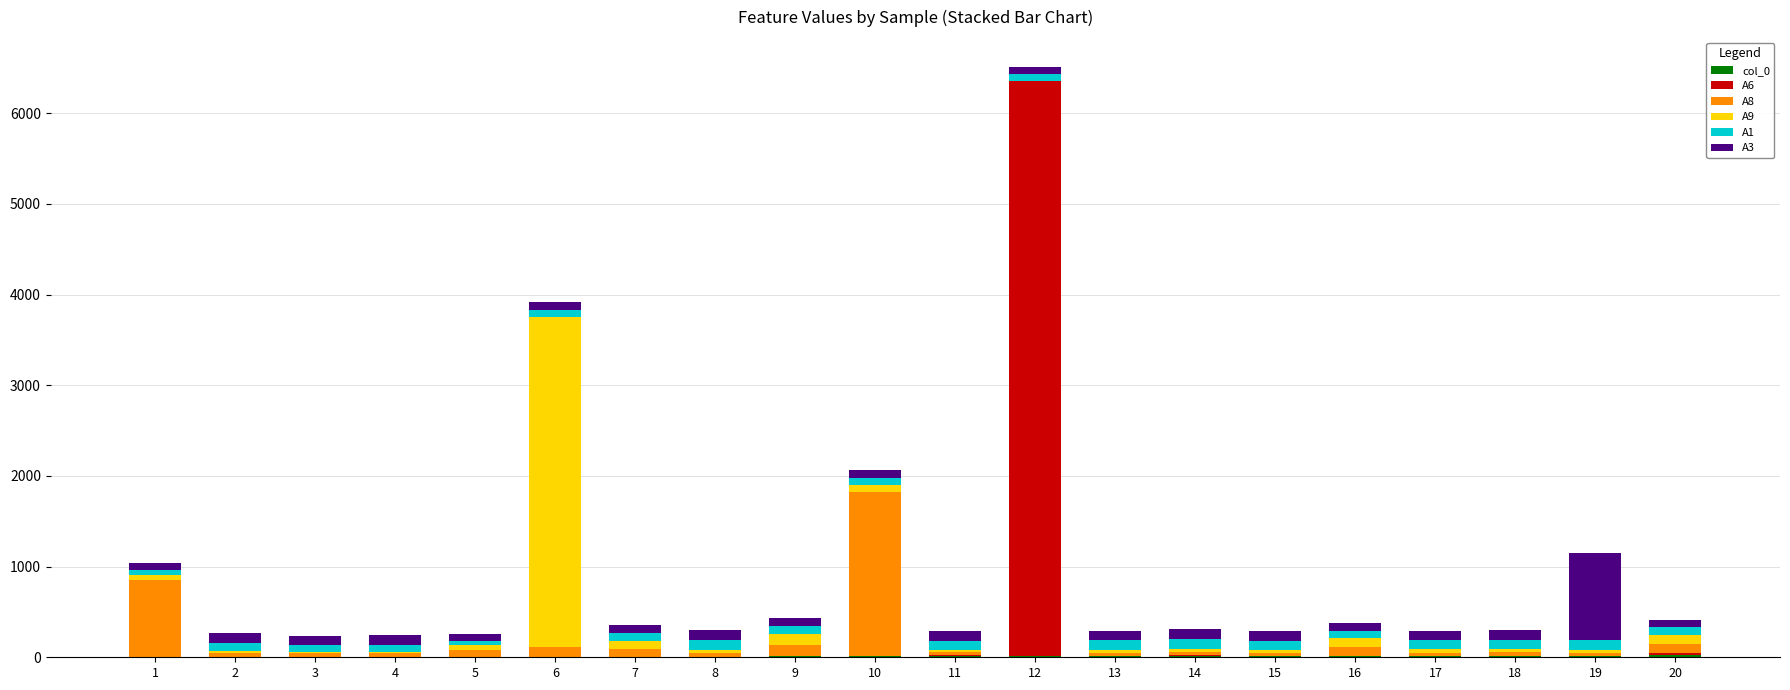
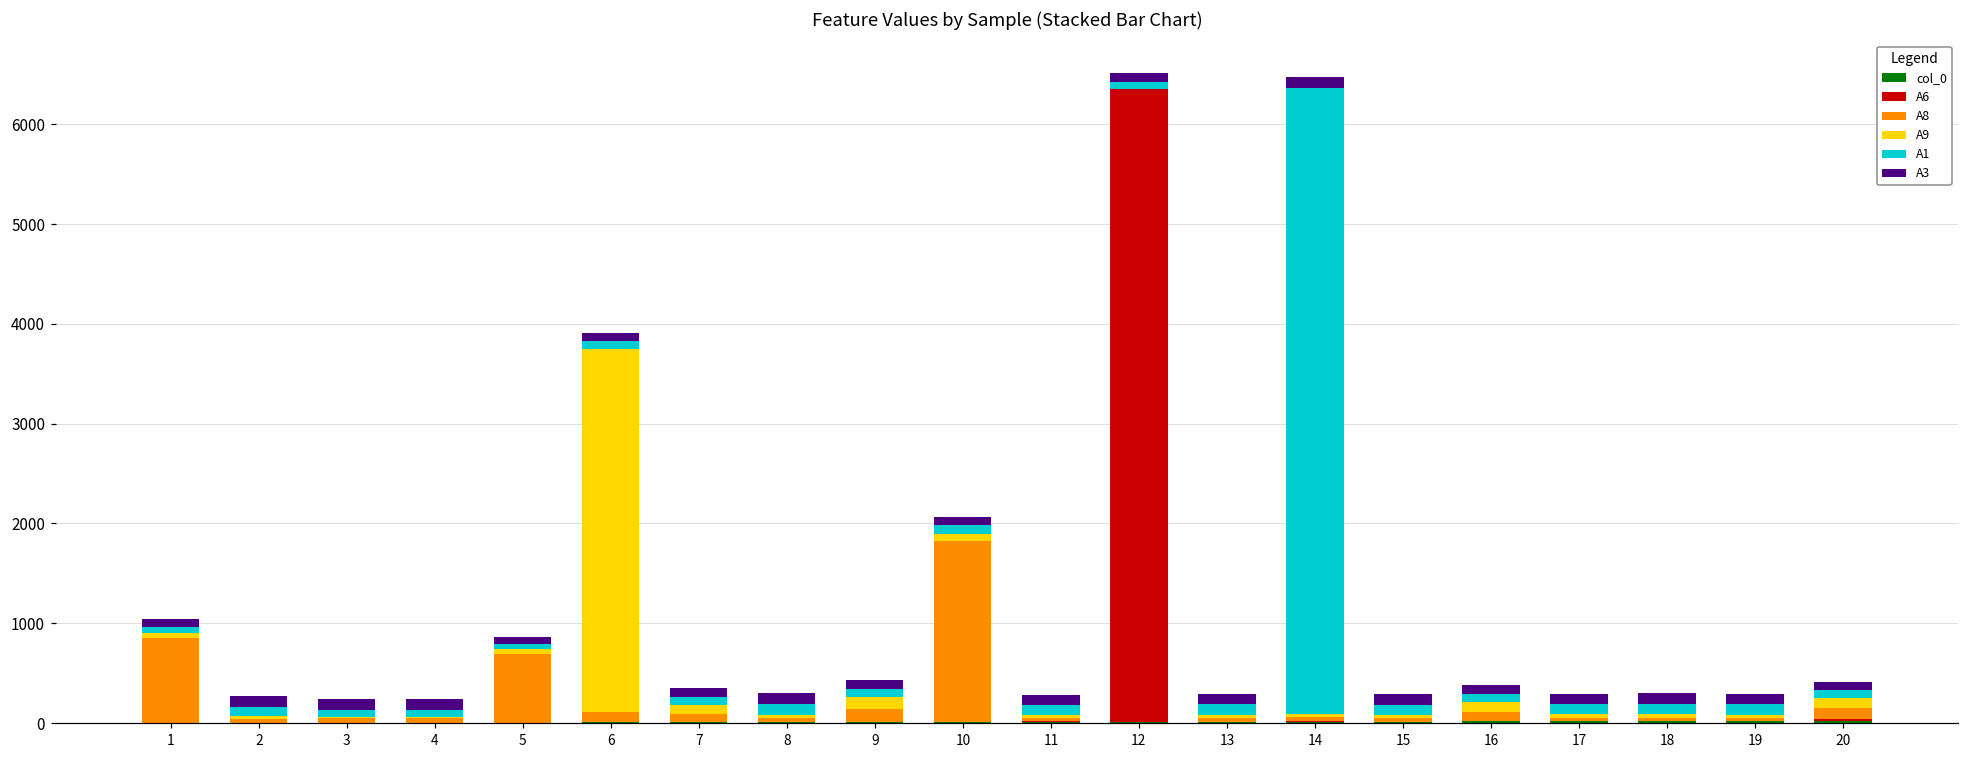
  {
    "A6": {
      "1": 0,
      "2": 0,
      "3": 0,
      "4": 0,
      "5": 0,
      "6": 0,
      "7": 0,
      "8": 0,
      "9": 0,
      "10": 0,
      "12": 6300,
      "13": 0,
      "15": 0,
      "16": 0,
      "17": 0,
      "18": 0,
      "19": 0
    },
    "A8": {
      "1": 900,
      "2": 0,
      "3": 0,
      "4": 0,
-     "5": 100,
+     "5": 700,
      "6": 100,
      "7": 100,
      "8": 0,
      "9": 100,
      "10": 1800,
      "11": 0,
      "12": 0,
      "13": 0,
      "14": 0,
      "15": 0,
      "16": 100,
      "17": 0,
      "18": 0,
      "19": 0,
      "20": 100
    },
    "A9": {
      "1": 100,
      "5": 0,
      "6": 3600,
      "7": 100,
      "8": 0,
      "9": 100,
      "10": 100,
      "11": 0,
      "12": 0,
      "13": 0,
      "14": 0,
      "15": 0,
      "16": 100,
      "17": 0,
      "18": 0,
      "19": 0,
      "20": 100
    },
    "A1": {
      "1": 100,
      "2": 100,
      "3": 100,
      "4": 100,
      "5": 0,
      "6": 100,
      "7": 100,
      "8": 100,
      "9": 100,
      "10": 100,
      "11": 100,
      "12": 100,
      "13": 100,
-     "14": 100,
+     "14": 6300,
      "15": 100,
      "16": 100,
      "17": 100,
      "18": 100,
      "19": 100,
      "20": 100
    },
    "A3": {
      "1": 100,
      "2": 100,
      "3": 100,
      "4": 100,
      "5": 100,
      "6": 100,
      "7": 100,
      "8": 100,
      "9": 100,
      "10": 100,
      "11": 100,
      "12": 100,
      "13": 100,
      "14": 100,
      "15": 100,
      "16": 100,
      "17": 100,
      "18": 100,
-     "19": 1000,
+     "19": 100,
      "20": 100
    }
  }
